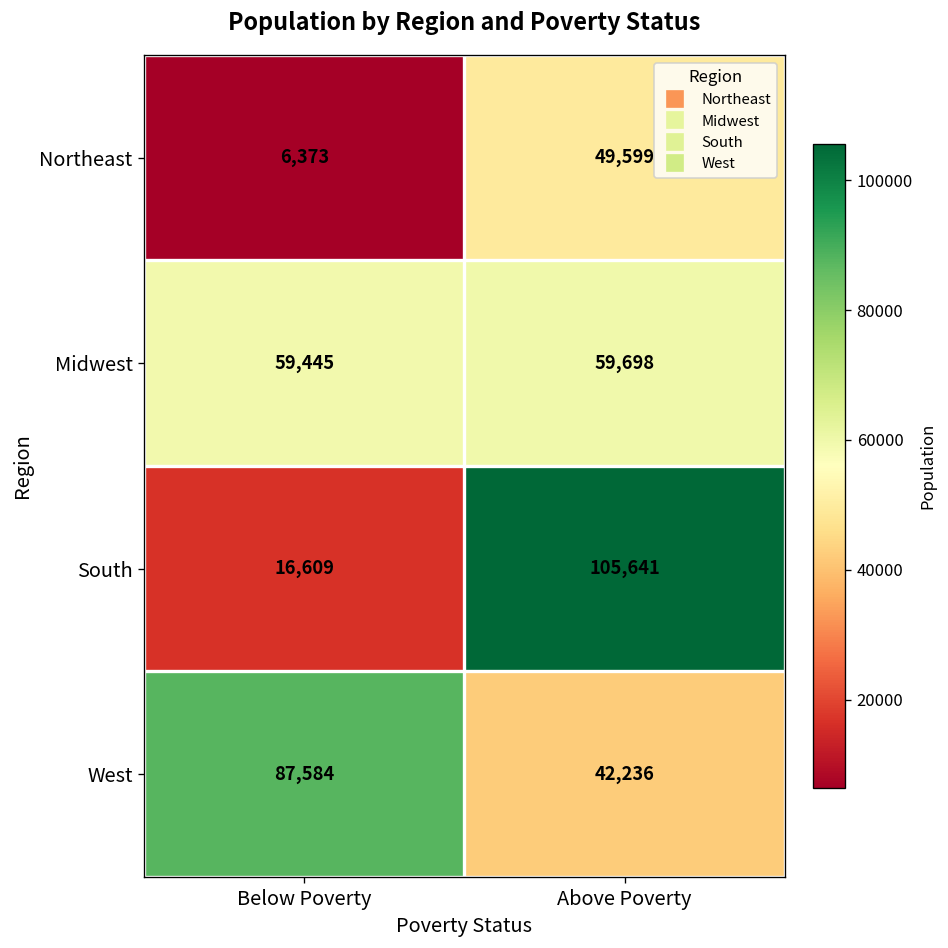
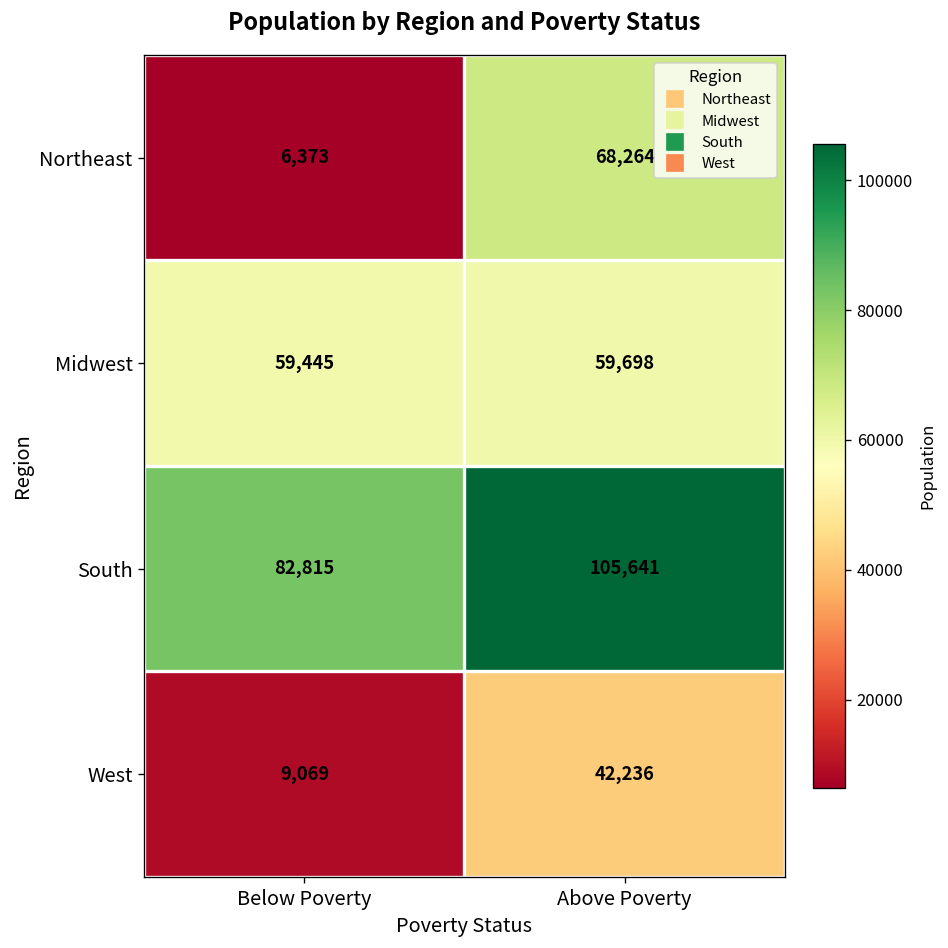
  {
    "Northeast": {
      "Below Poverty": "6,373",
-     "Above Poverty": "49,599"
+     "Above Poverty": "68,264"
    },
    "Midwest": {
      "Below Poverty": "59,445",
      "Above Poverty": "59,698"
    },
    "South": {
-     "Below Poverty": "16,609",
+     "Below Poverty": "82,815",
      "Above Poverty": "105,641"
    },
    "West": {
-     "Below Poverty": "87,584",
+     "Below Poverty": "9,069",
      "Above Poverty": "42,236"
    }
  }
